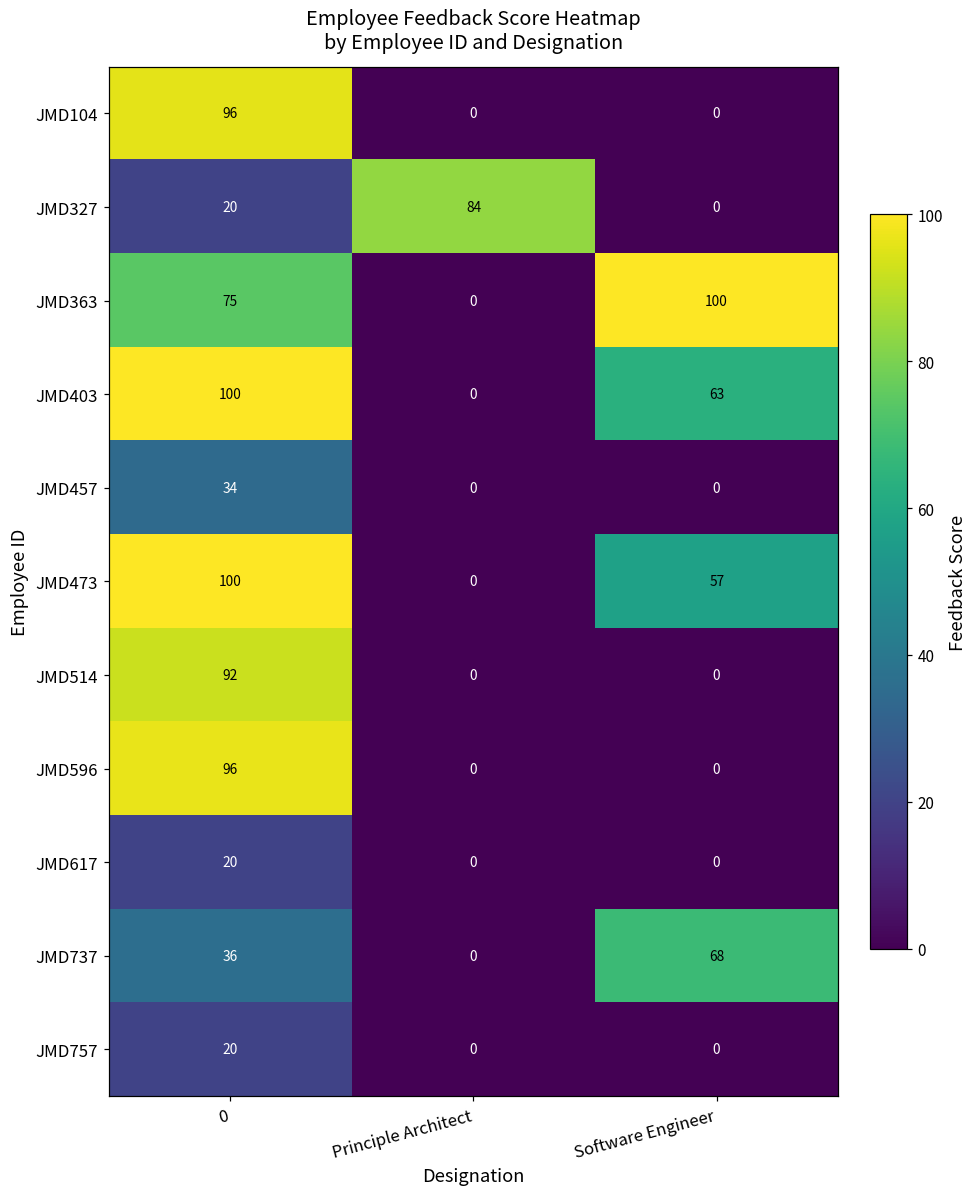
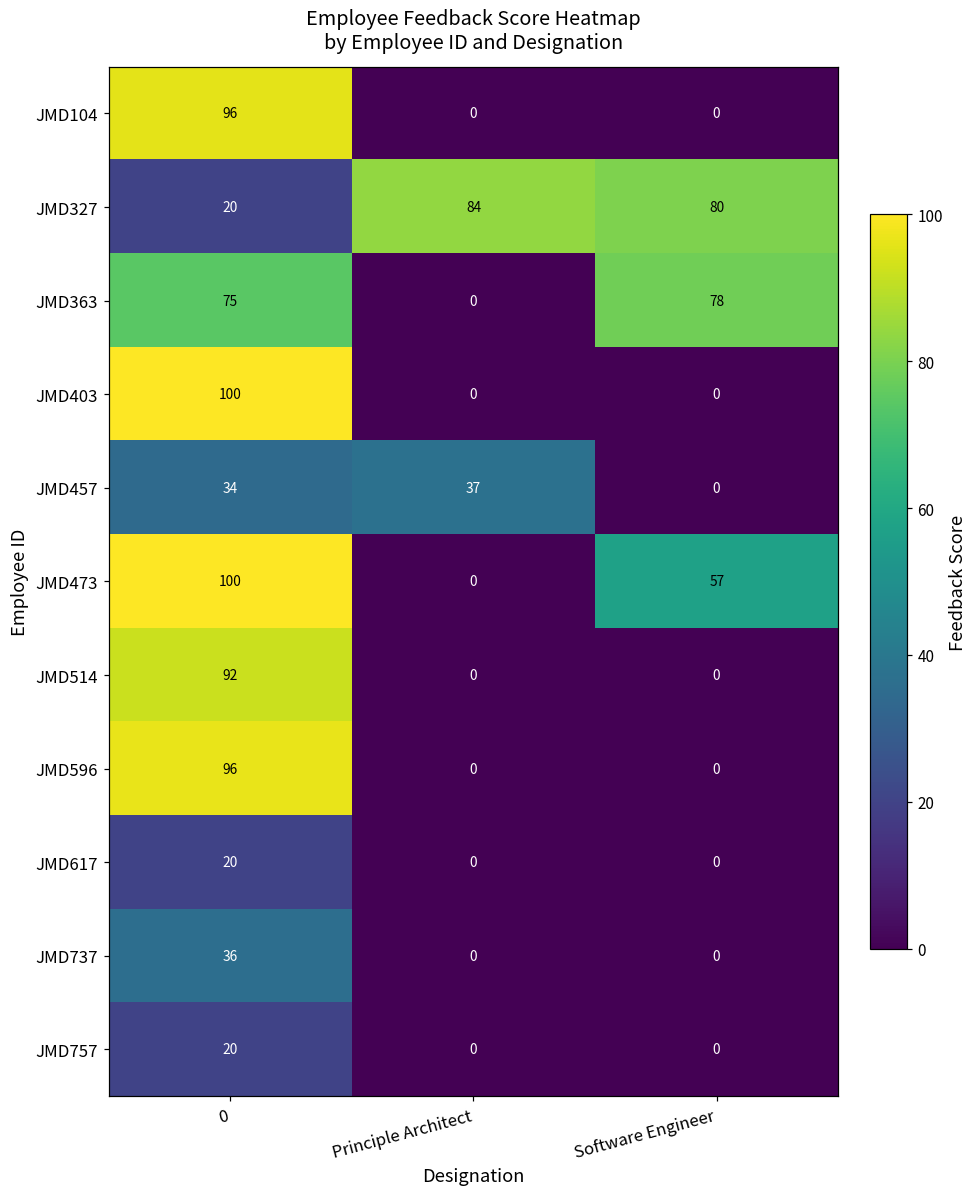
  {
    "JMD104": {
      "0": 96,
      "Principle Architect": 0,
      "Software Engineer": 0
    },
    "JMD327": {
      "0": 20,
      "Principle Architect": 84,
-     "Software Engineer": 0
+     "Software Engineer": 80
    },
    "JMD363": {
      "0": 75,
      "Principle Architect": 0,
-     "Software Engineer": 100
+     "Software Engineer": 78
    },
    "JMD403": {
      "0": 100,
      "Principle Architect": 0,
-     "Software Engineer": 63
+     "Software Engineer": 0
    },
    "JMD457": {
      "0": 34,
-     "Principle Architect": 0,
+     "Principle Architect": 37,
      "Software Engineer": 0
    },
    "JMD473": {
      "0": 100,
      "Principle Architect": 0,
      "Software Engineer": 57
    },
    "JMD514": {
      "0": 92,
      "Principle Architect": 0,
      "Software Engineer": 0
    },
    "JMD596": {
      "0": 96,
      "Principle Architect": 0,
      "Software Engineer": 0
    },
    "JMD617": {
      "0": 20,
      "Principle Architect": 0,
      "Software Engineer": 0
    },
    "JMD737": {
      "0": 36,
      "Principle Architect": 0,
-     "Software Engineer": 68
+     "Software Engineer": 0
    },
    "JMD757": {
      "0": 20,
      "Principle Architect": 0,
      "Software Engineer": 0
    }
  }
